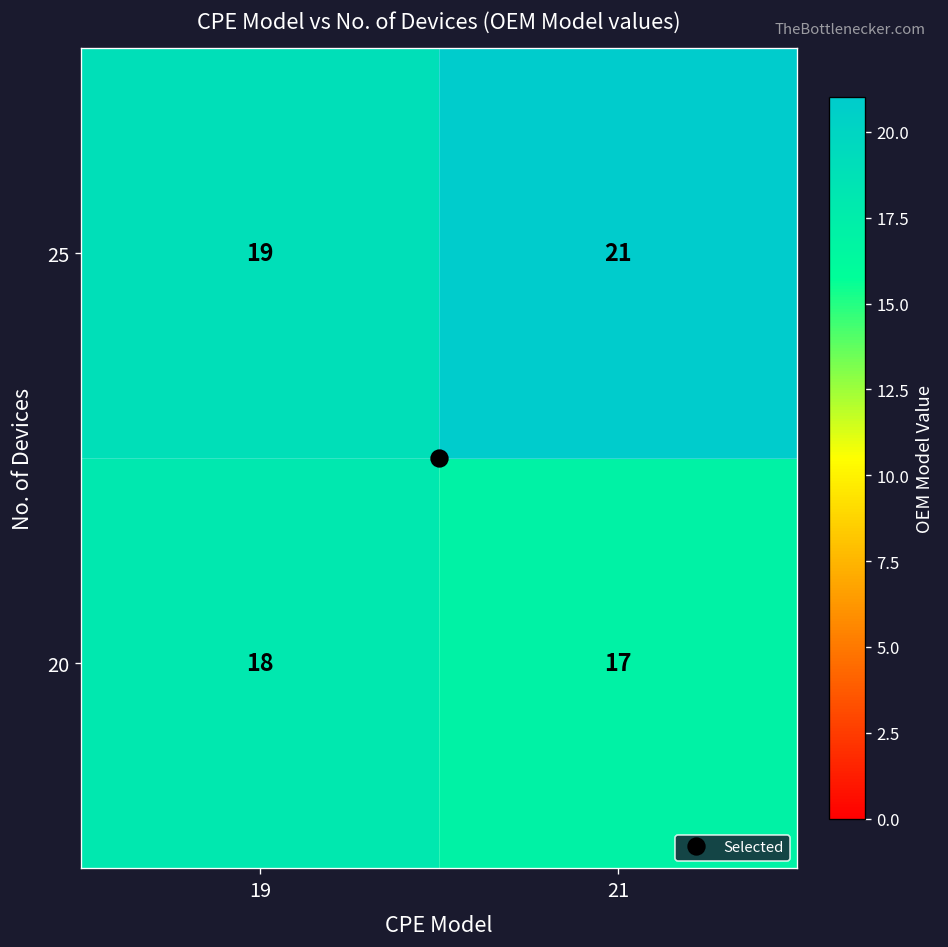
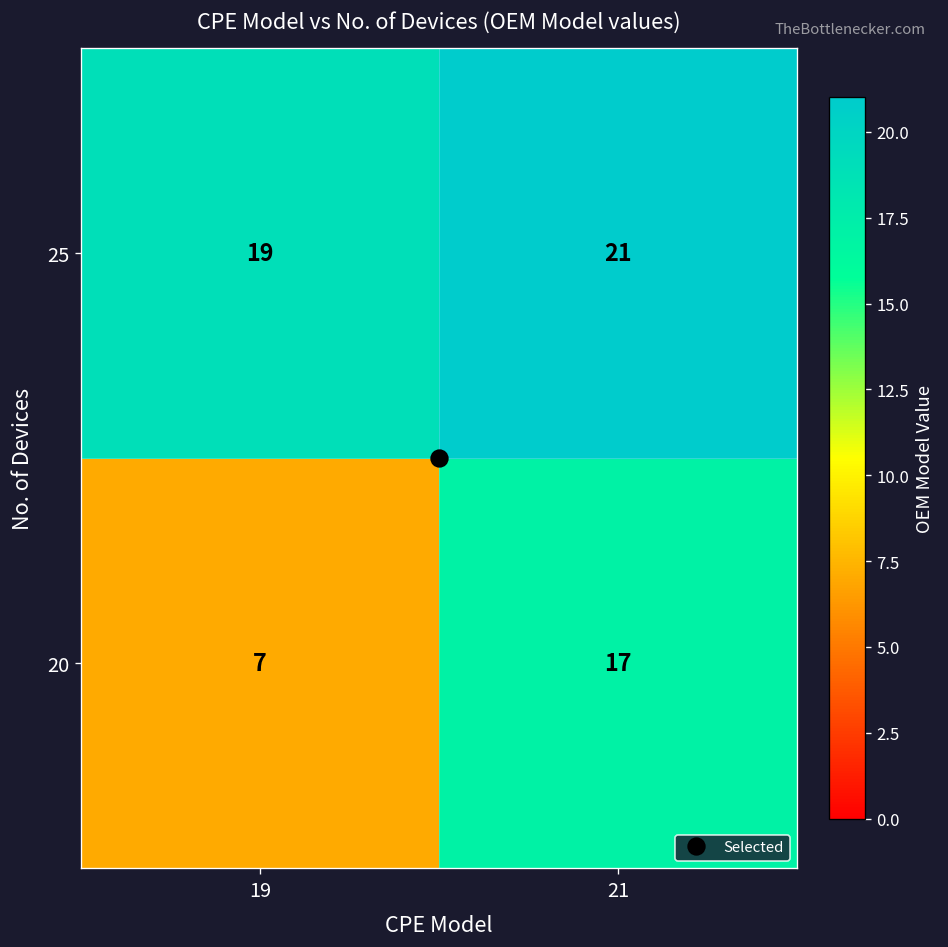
  {
    "25": {
      "19": 19,
      "21": 21
    },
    "20": {
-     "19": 18,
+     "19": 7,
      "21": 17
    }
  }
